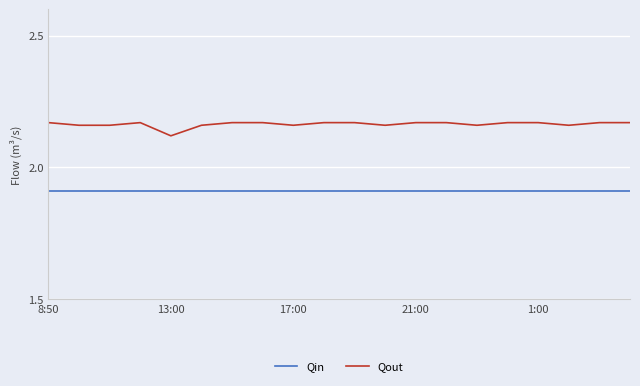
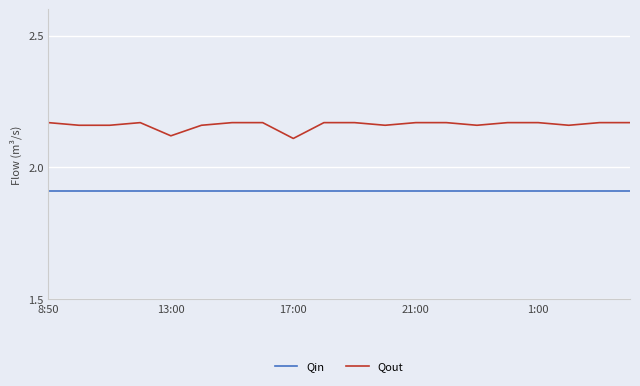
  {
    "Qin": {
      "8:50": 1.91,
      "13:00": 1.91,
      "17:00": 1.91,
      "21:00": 1.91,
      "1:00": 1.91
    },
    "Qout": {
      "8:50": 2.17,
      "13:00": 2.12,
-     "17:00": 2.16,
+     "17:00": 2.11,
      "21:00": 2.17,
      "1:00": 2.17
    }
  }
